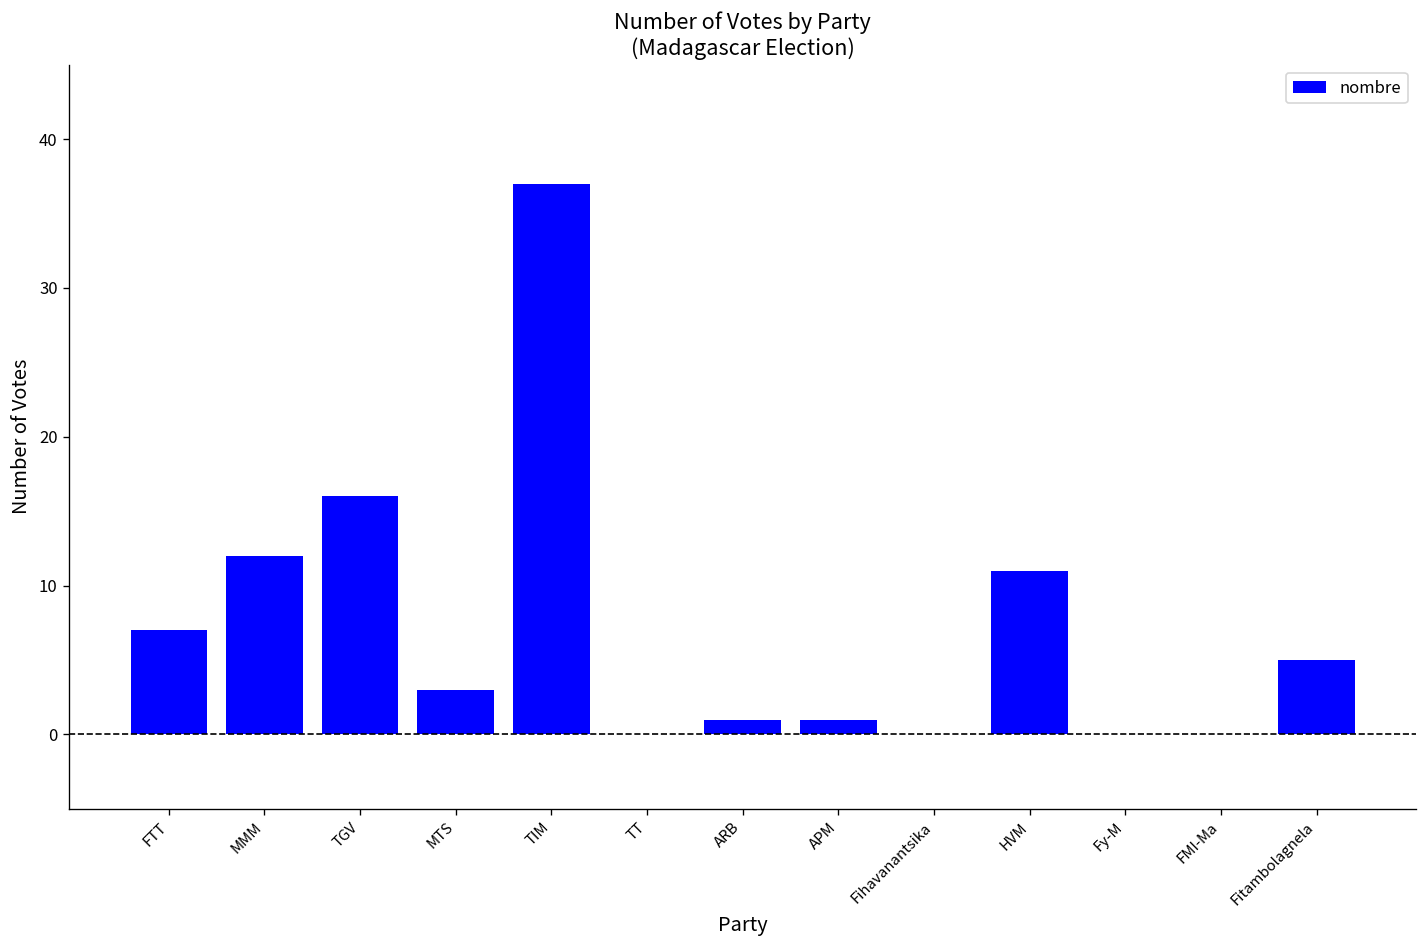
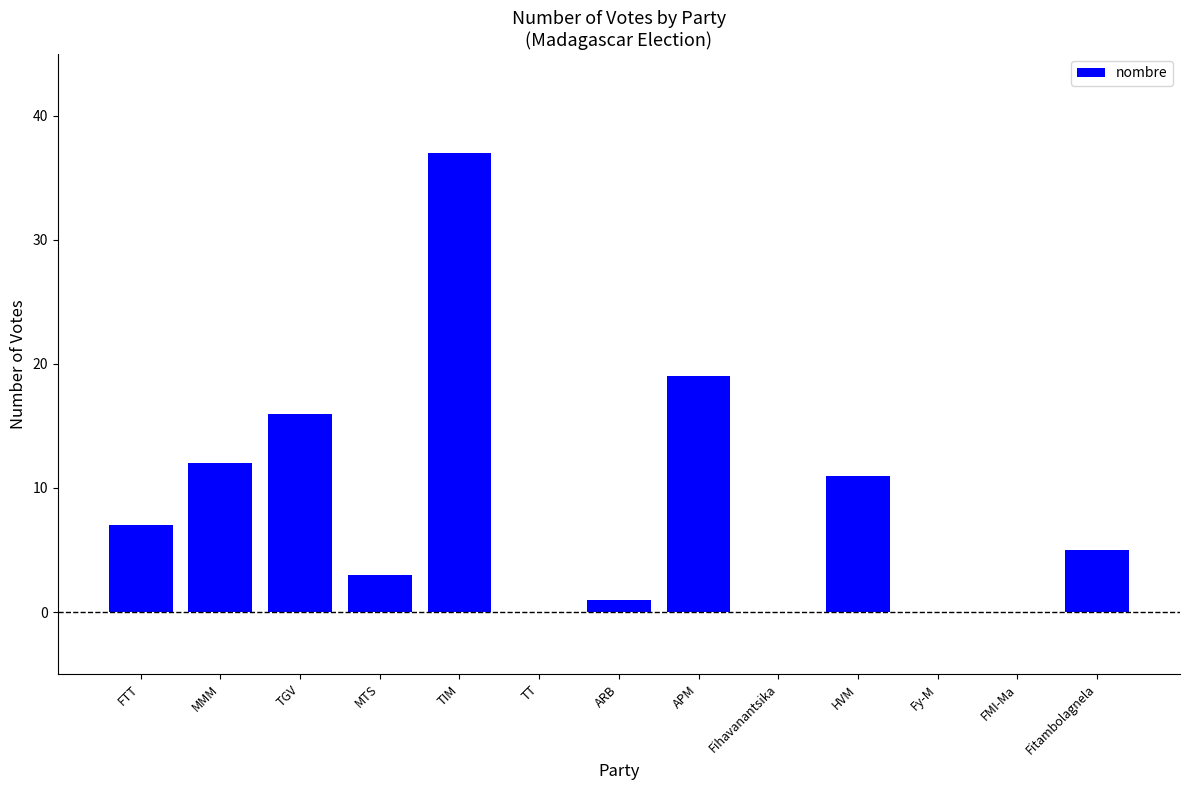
  {
    "FTT": 7,
    "MMM": 12,
    "TGV": 16,
    "MTS": 3,
    "TIM": 37,
    "TT": 0,
    "ARB": 1,
-   "APM": 1,
+   "APM": 19,
    "Fihavanantsika": 0,
    "HVM": 11,
    "Fy-M": 0,
    "FMI-Ma": 0,
    "Fitambolagnela": 5
  }
